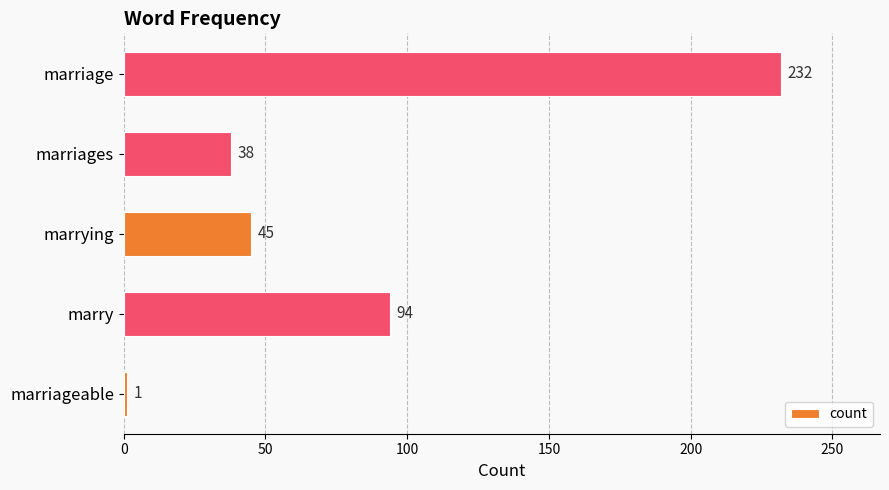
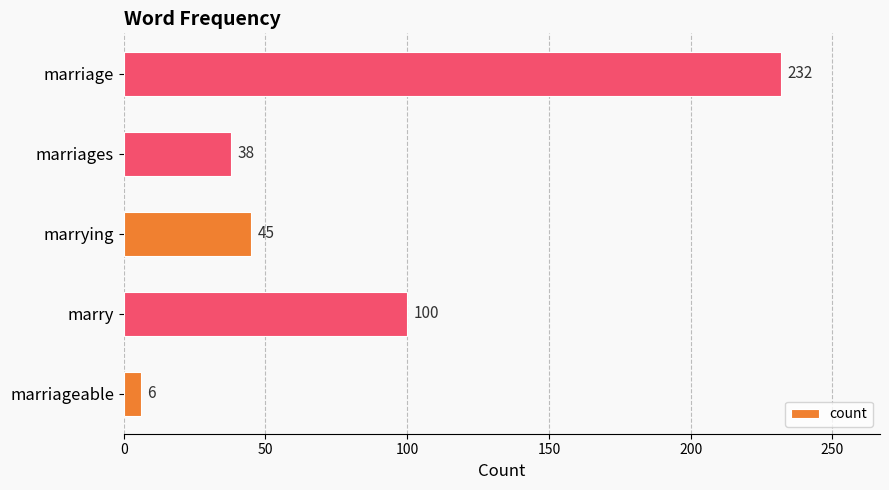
  {
    "marriage": 232,
    "marriages": 38,
    "marrying": 45,
-   "marry": 94,
-   "marriageable": 1
+   "marry": 100,
+   "marriageable": 6
  }
